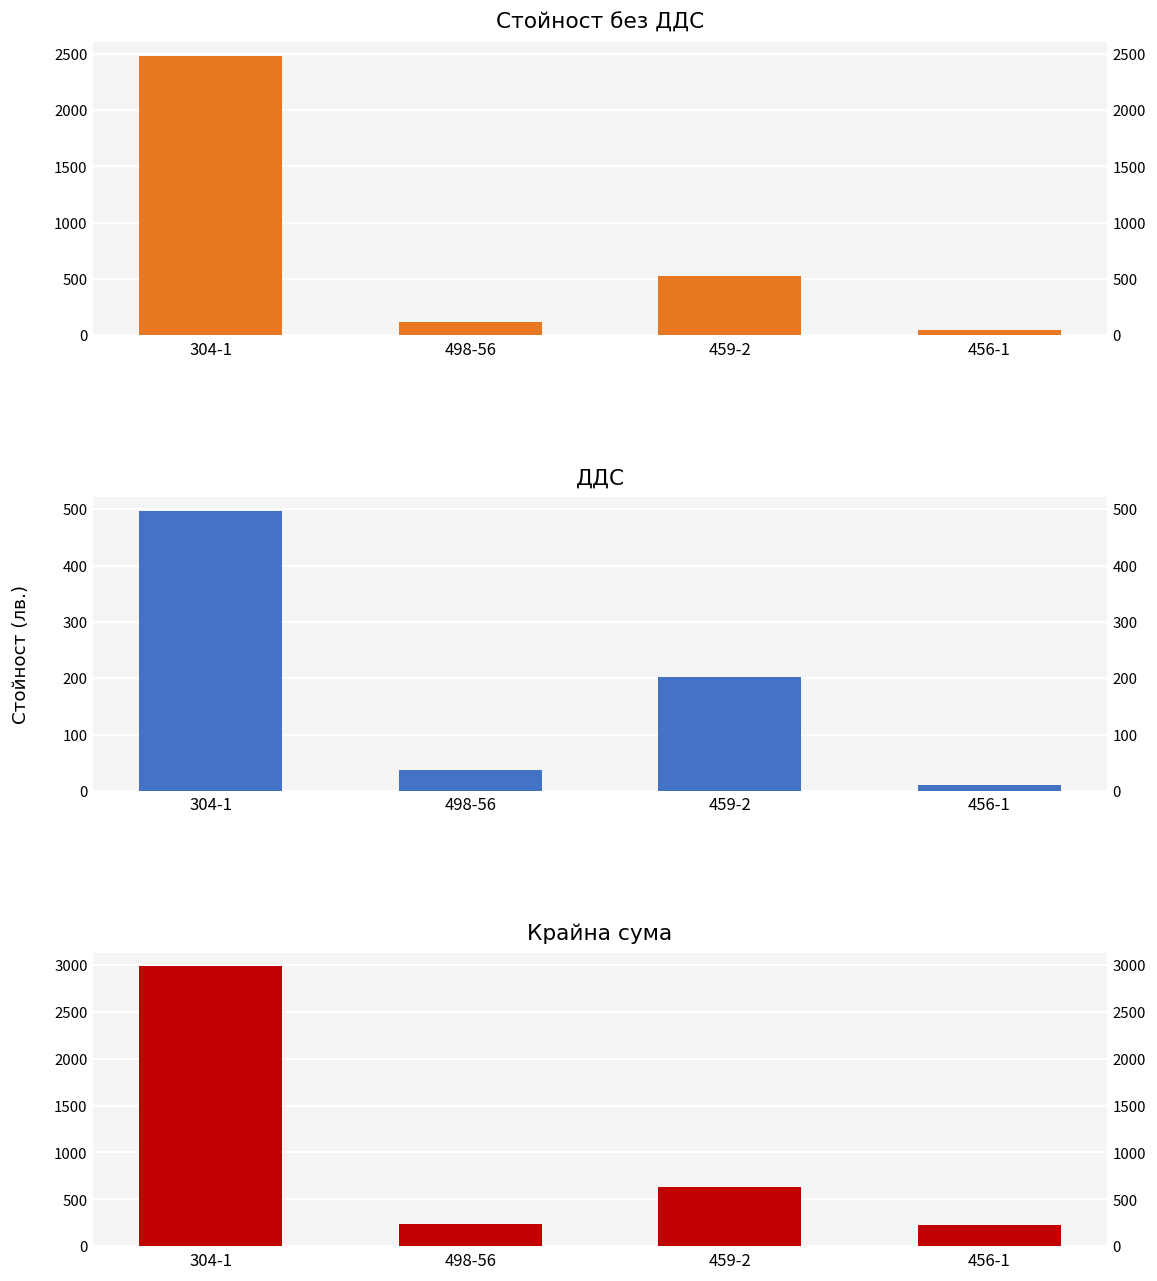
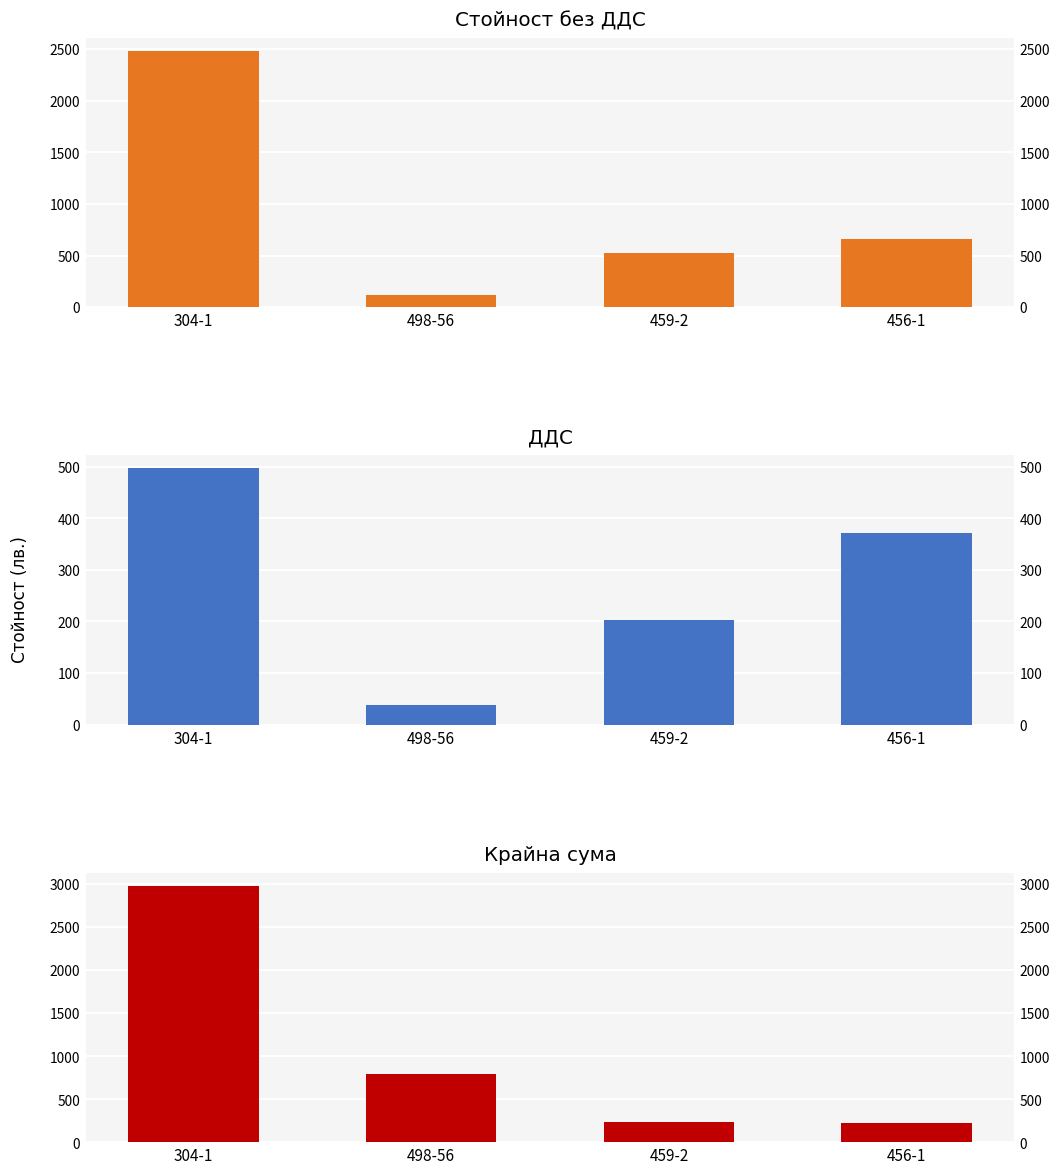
  {
    "Стойност без ДДС": {
      "304-1": 2500,
      "498-56": 100,
      "459-2": 500,
-     "456-1": 0
+     "456-1": 700
    },
    "ДДС": {
      "304-1": 500,
      "498-56": 40,
      "459-2": 200,
-     "456-1": 10
+     "456-1": 370
    },
    "Крайна сума": {
      "304-1": 3000,
-     "498-56": 200,
-     "459-2": 600,
+     "498-56": 800,
+     "459-2": 200,
      "456-1": 200
    }
  }
